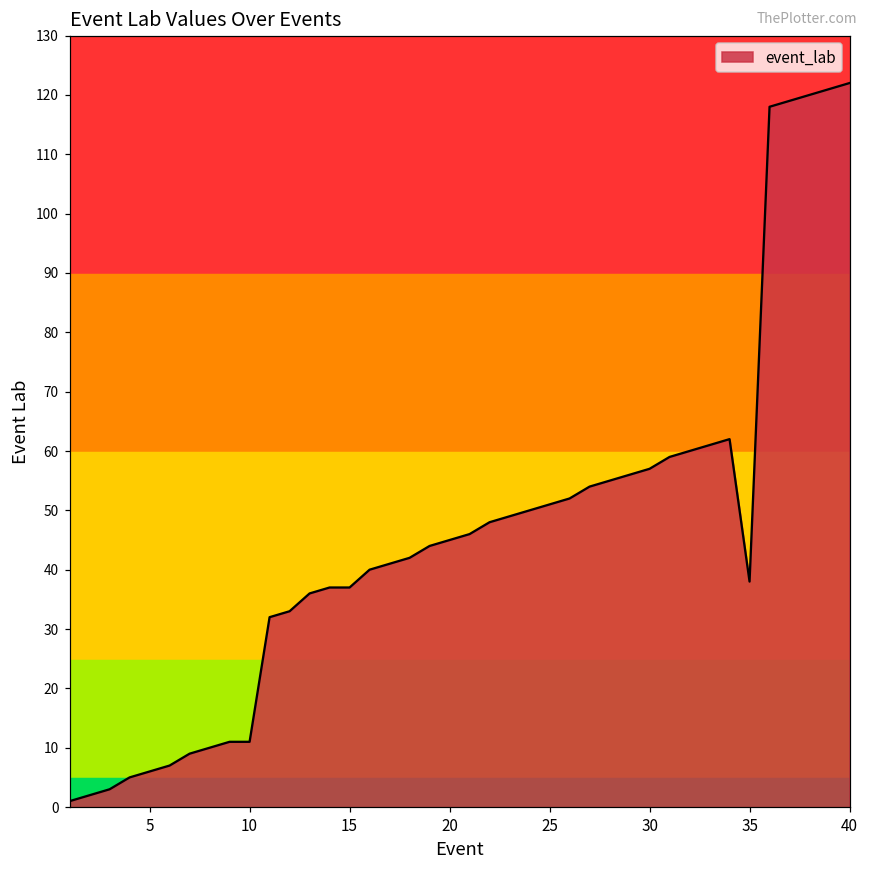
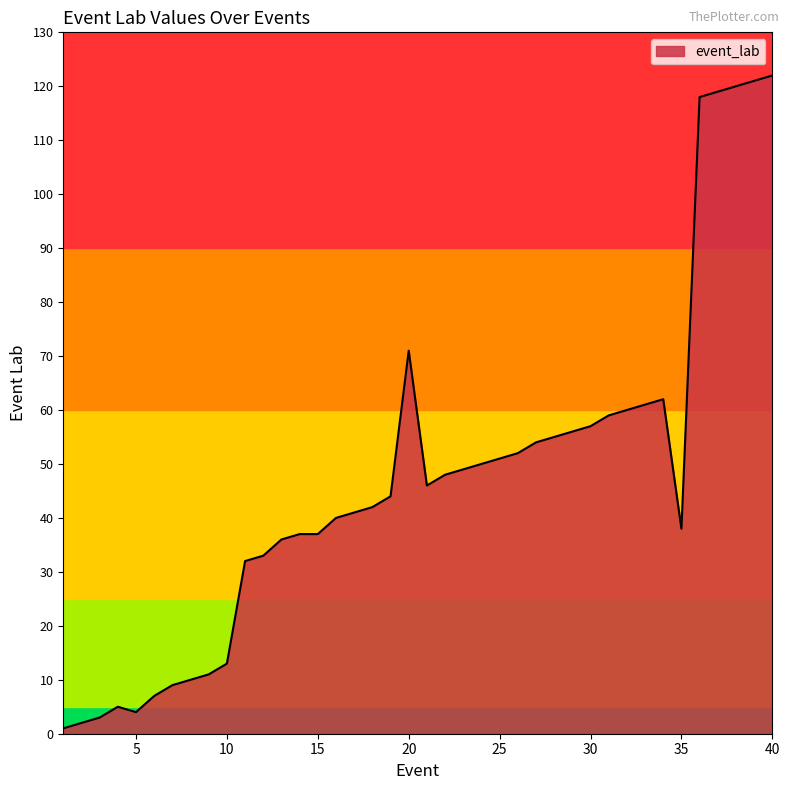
  {
-   "5": 6,
-   "10": 11,
+   "5": 4,
+   "10": 13,
    "15": 37,
-   "20": 45,
+   "20": 71,
    "25": 51,
    "30": 57,
    "35": 38,
    "40": 122
  }
